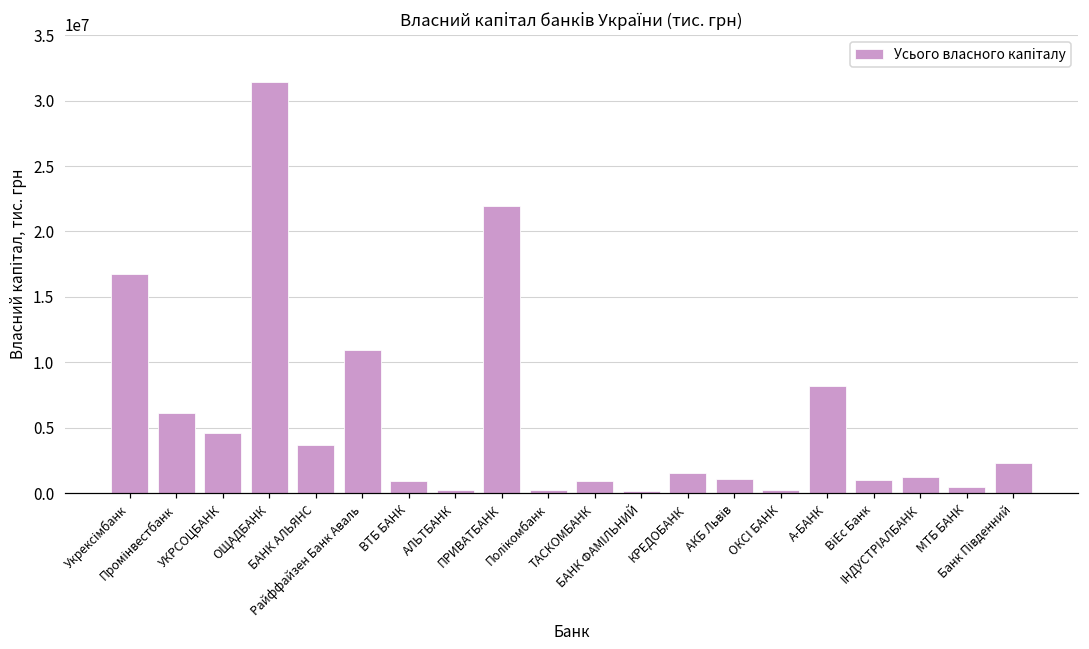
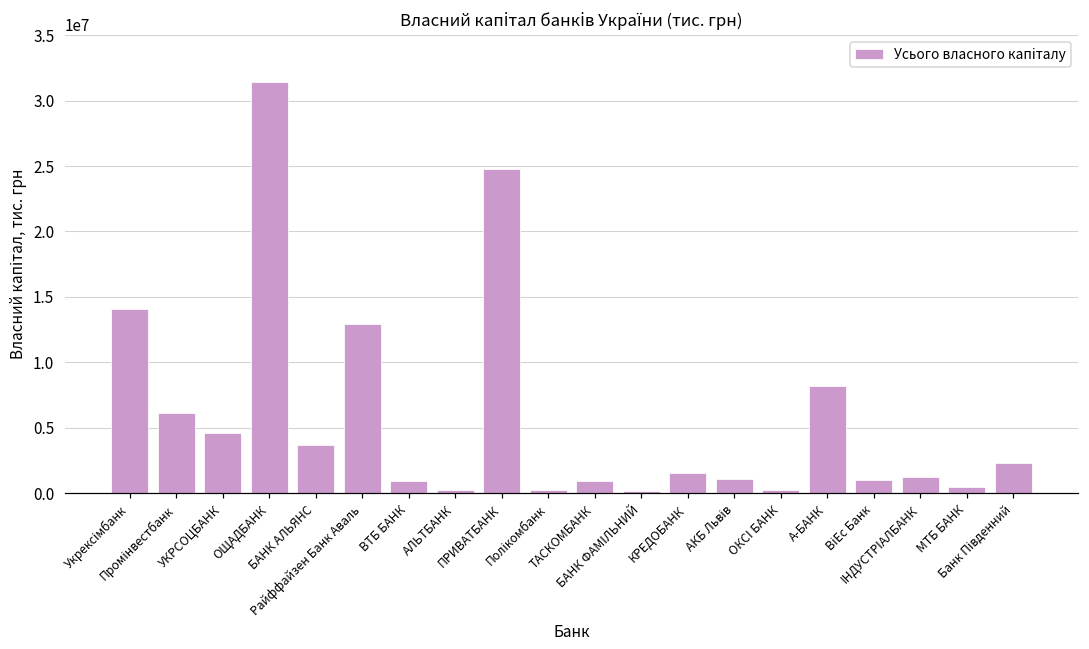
  {
-   "Укрексімбанк": 16700000,
+   "Укрексімбанк": 14000000,
    "Промінвестбанк": 6100000,
    "УКРСОЦБАНК": 4600000,
    "ОЩАДБАНК": 31400000,
    "БАНК АЛЬЯНС": 3700000,
-   "Райффайзен Банк Аваль": 10900000,
+   "Райффайзен Банк Аваль": 13000000,
    "ВТБ БАНК": 1000000,
    "АЛЬТБАНК": 200000,
-   "ПРИВАТБАНК": 21900000,
+   "ПРИВАТБАНК": 24800000,
    "ТАСКОМБАНК": 900000,
    "КРЕДОБАНК": 1500000,
    "АКБ Львів": 1100000,
    "ОКСІ БАНК": 200000,
    "А-БАНК": 8200000,
    "ВіЕс Банк": 1000000,
    "ІНДУСТРІАЛБАНК": 1300000,
    "МТБ БАНК": 500000,
    "Банк Південний": 2300000
  }
